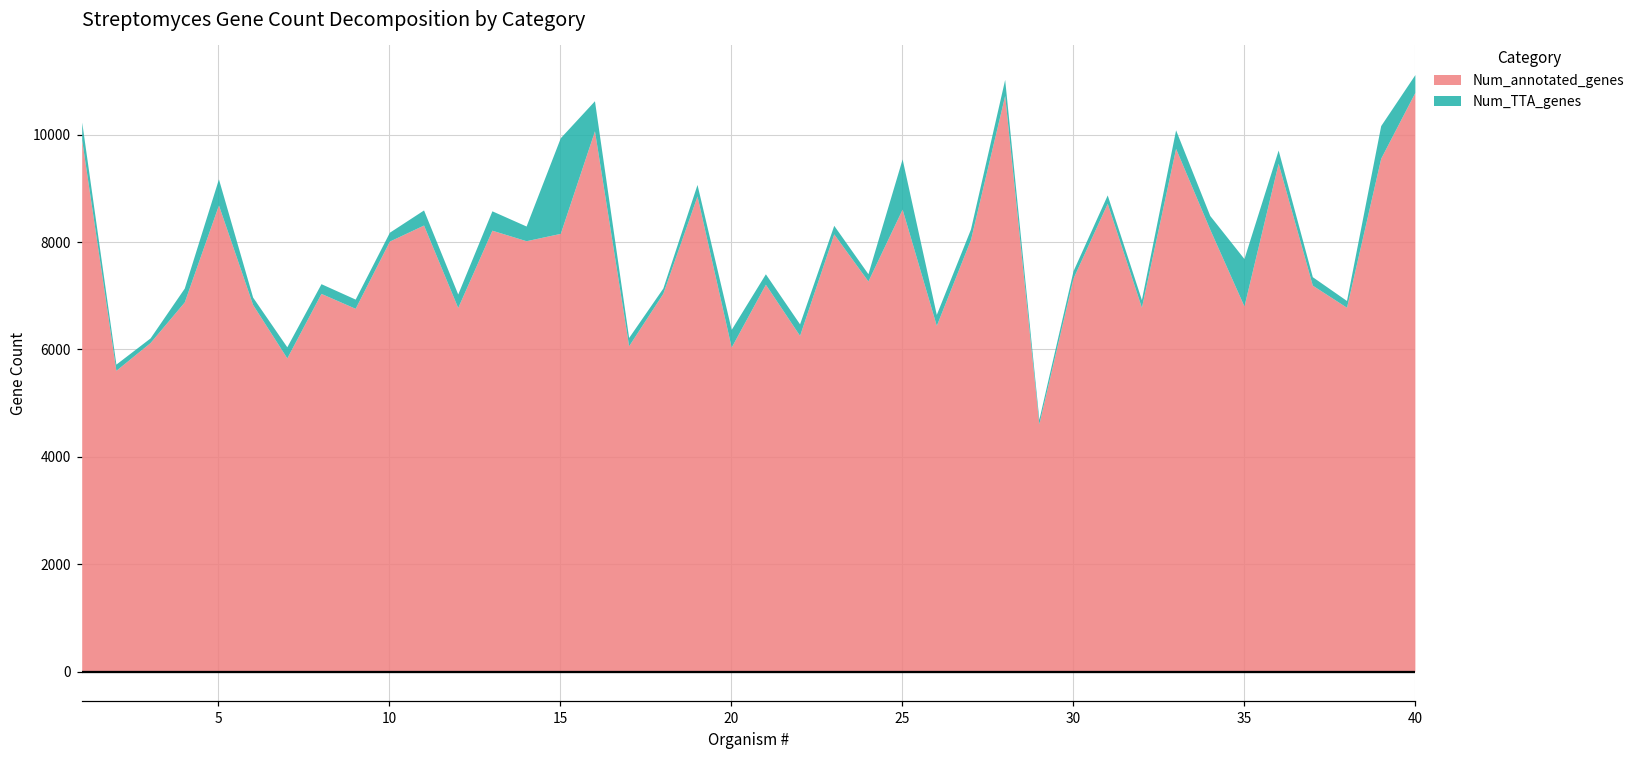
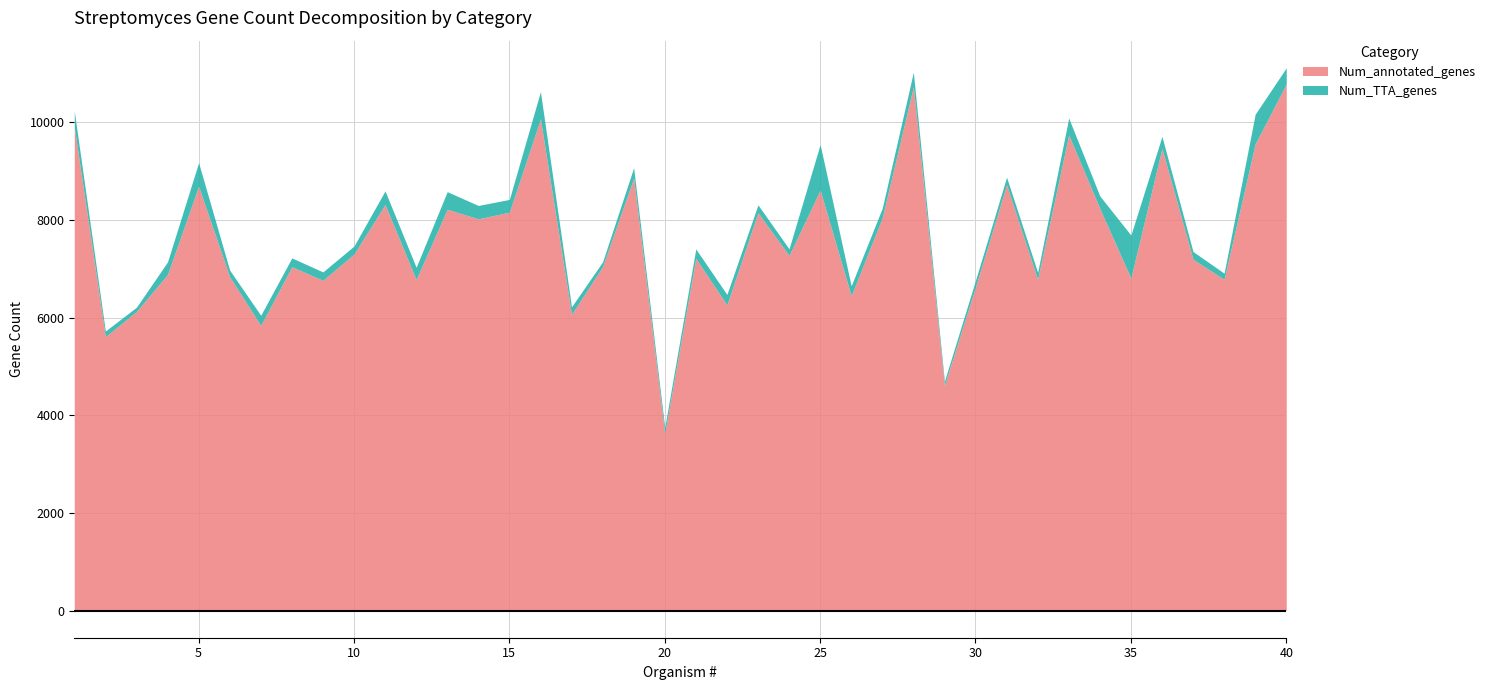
  {
    "Num_annotated_genes": {
      "5": 8700,
-     "10": 8000,
+     "10": 7300,
      "15": 8200,
-     "20": 6000,
+     "20": 3600,
      "25": 8600,
-     "30": 7300,
+     "30": 6600,
      "35": 6800,
      "40": 10800
    },
    "Num_TTA_genes": {
      "5": 500,
      "10": 200,
-     "15": 1800,
-     "20": 300,
+     "15": 300,
+     "20": 100,
      "25": 900,
      "30": 100,
      "35": 900,
      "40": 300
    }
  }
